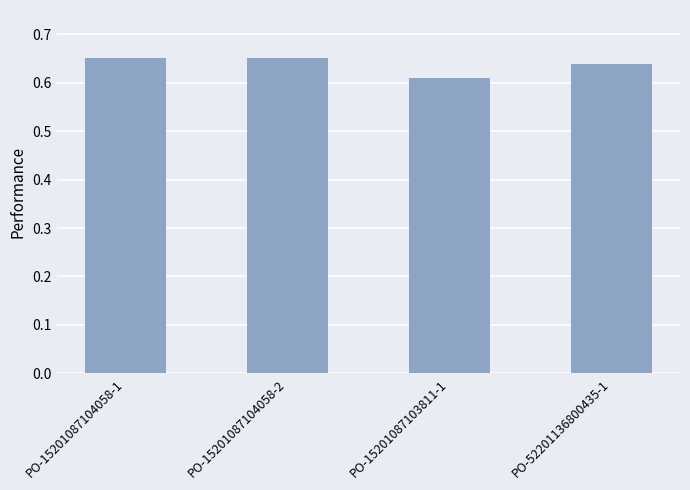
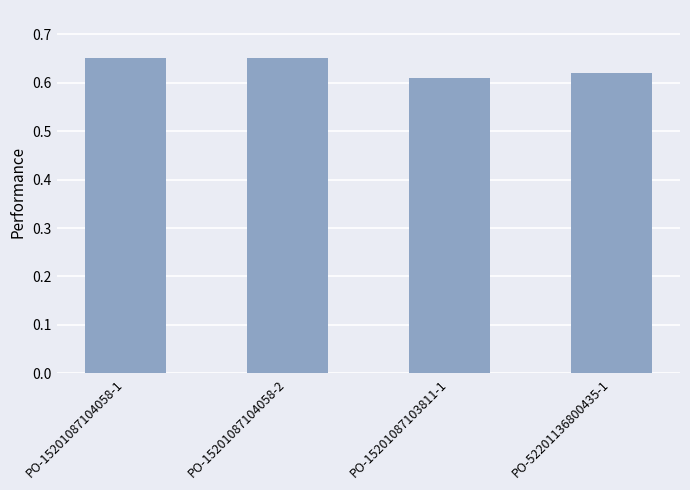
  {
    "PO-15201087104058-1": 0.65,
    "PO-15201087104058-2": 0.65,
    "PO-15201087103811-1": 0.61,
-   "PO-52201136800435-1": 0.64
+   "PO-52201136800435-1": 0.62
  }
